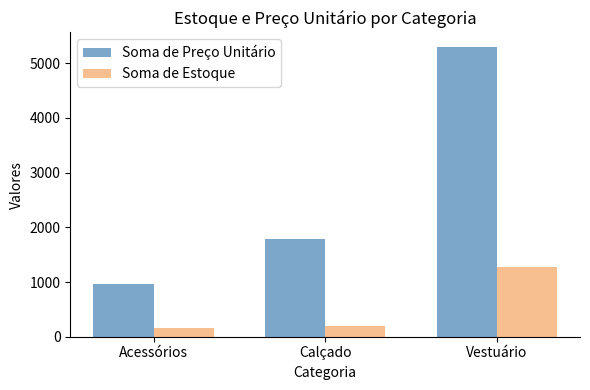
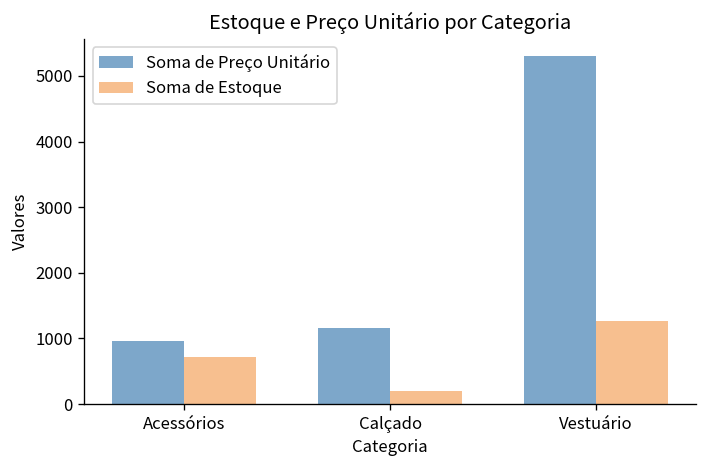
  {
    "Soma de Preço Unitário": {
      "Acessórios": 1000,
-     "Calçado": 1800,
+     "Calçado": 1200,
      "Vestuário": 5300
    },
    "Soma de Estoque": {
-     "Acessórios": 200,
+     "Acessórios": 700,
      "Calçado": 200,
      "Vestuário": 1300
    }
  }
